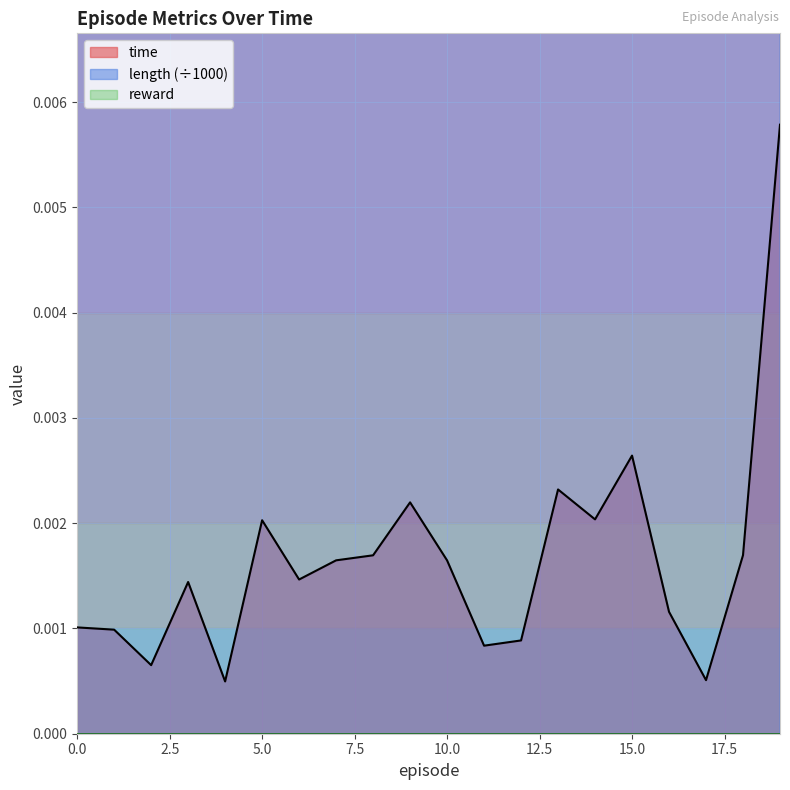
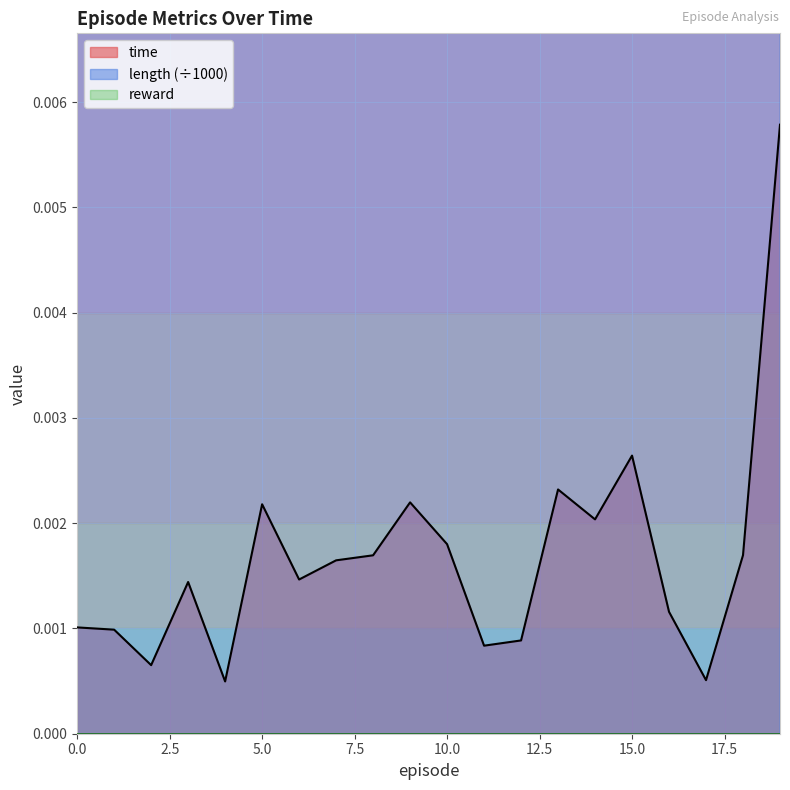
  {
    "time": {
      "0.0": 0.00101,
-     "5.0": 0.00203,
-     "10.0": 0.00165,
+     "5.0": 0.00218,
+     "10.0": 0.00180,
      "15.0": 0.00264
    },
    "reward": {
      "0.0": 0.00000,
      "5.0": 0.00000,
      "10.0": 0.00000,
      "15.0": 0.00000
    }
  }
